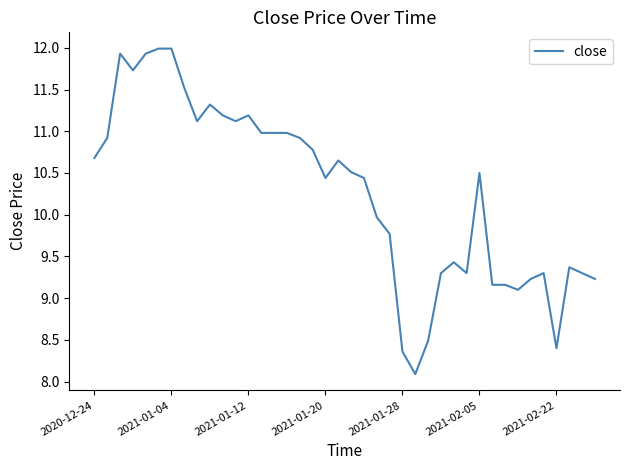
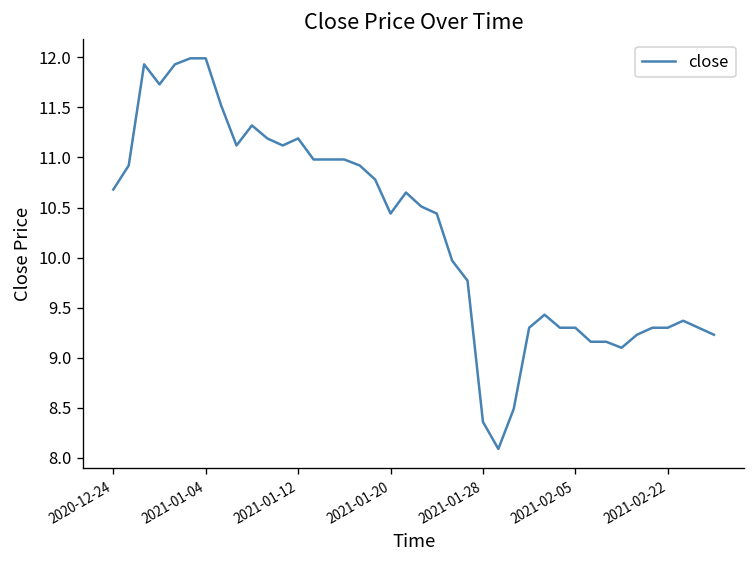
  {
    "2020-12-24": 10.7,
    "2021-01-04": 12.0,
    "2021-01-12": 11.2,
    "2021-01-20": 10.4,
    "2021-01-28": 8.4,
-   "2021-02-05": 10.5,
-   "2021-02-22": 8.4
+   "2021-02-05": 9.3,
+   "2021-02-22": 9.3
  }
